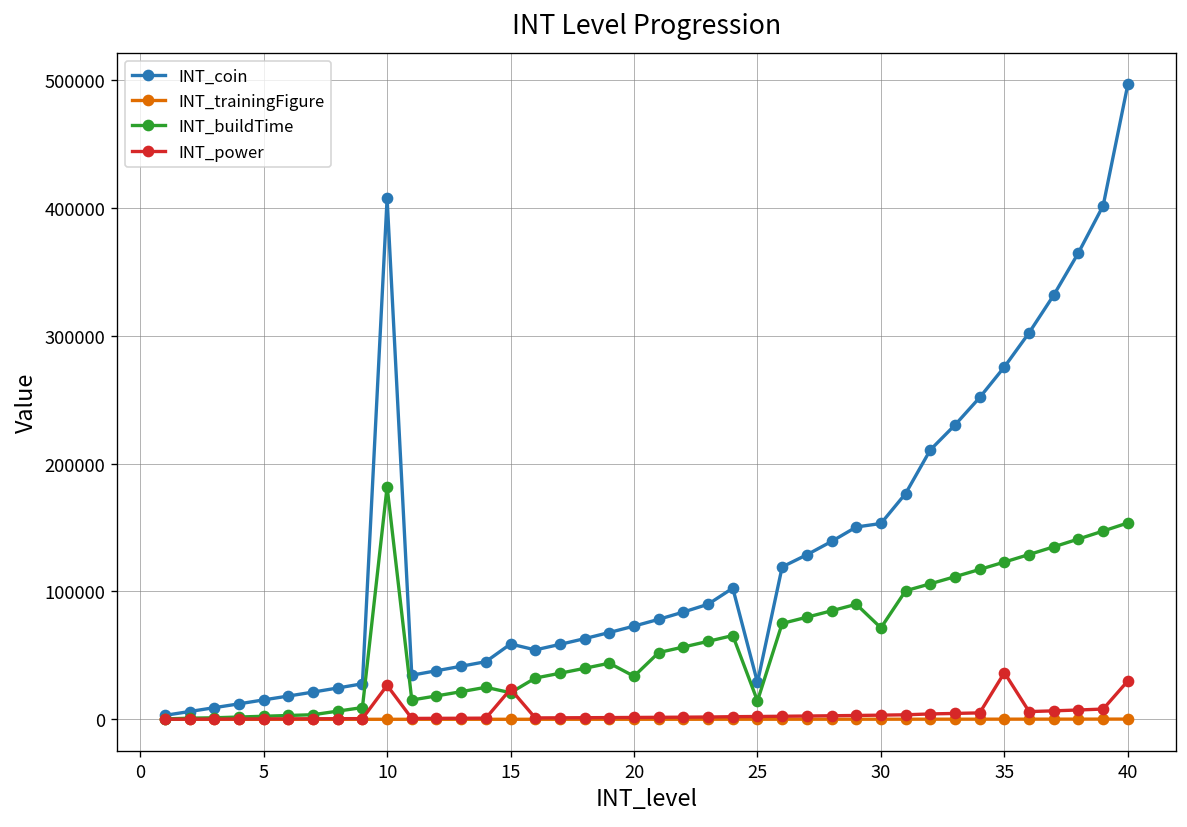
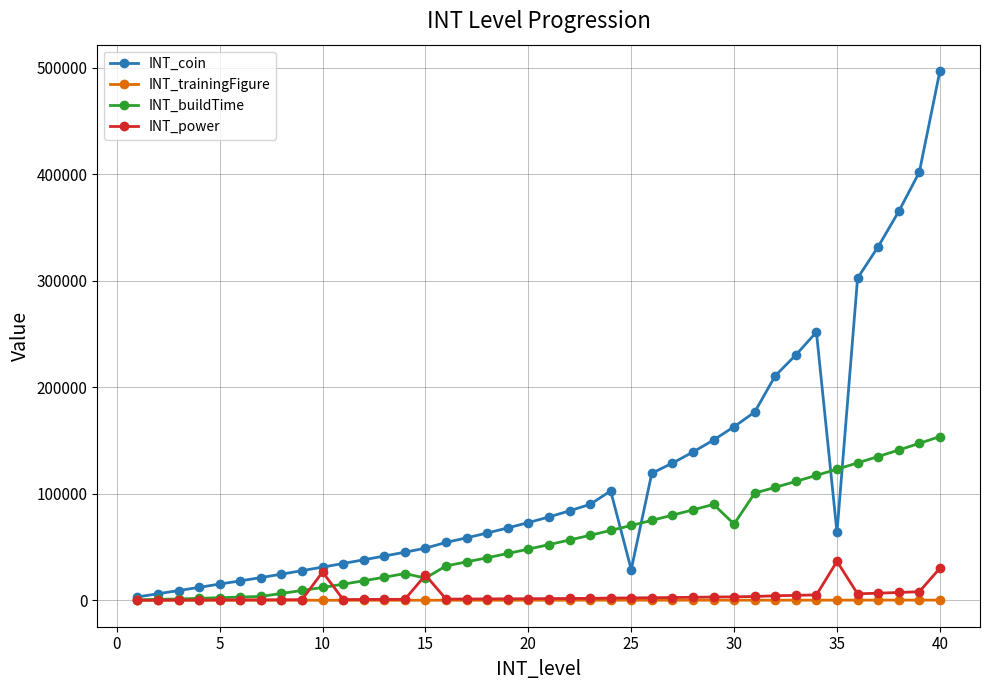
  {
    "INT_coin": {
      "5": 15000,
-     "10": 407000,
-     "15": 59000,
+     "10": 31000,
+     "15": 49000,
      "20": 73000,
      "25": 29000,
-     "30": 153000,
-     "35": 276000,
+     "30": 163000,
+     "35": 64000,
      "40": 497000
    },
    "INT_trainingFigure": {
      "10": 0,
      "15": 0,
      "30": 0,
      "35": 0,
      "40": 0
    },
    "INT_buildTime": {
-     "10": 182000,
+     "10": 12000,
      "15": 21000,
-     "20": 34000,
-     "25": 14000,
+     "20": 48000,
+     "25": 70000,
      "30": 72000,
      "35": 123000,
      "40": 154000
    },
    "INT_power": {
      "10": 27000,
      "15": 24000,
      "30": 3000,
      "35": 36000,
      "40": 30000
    }
  }
